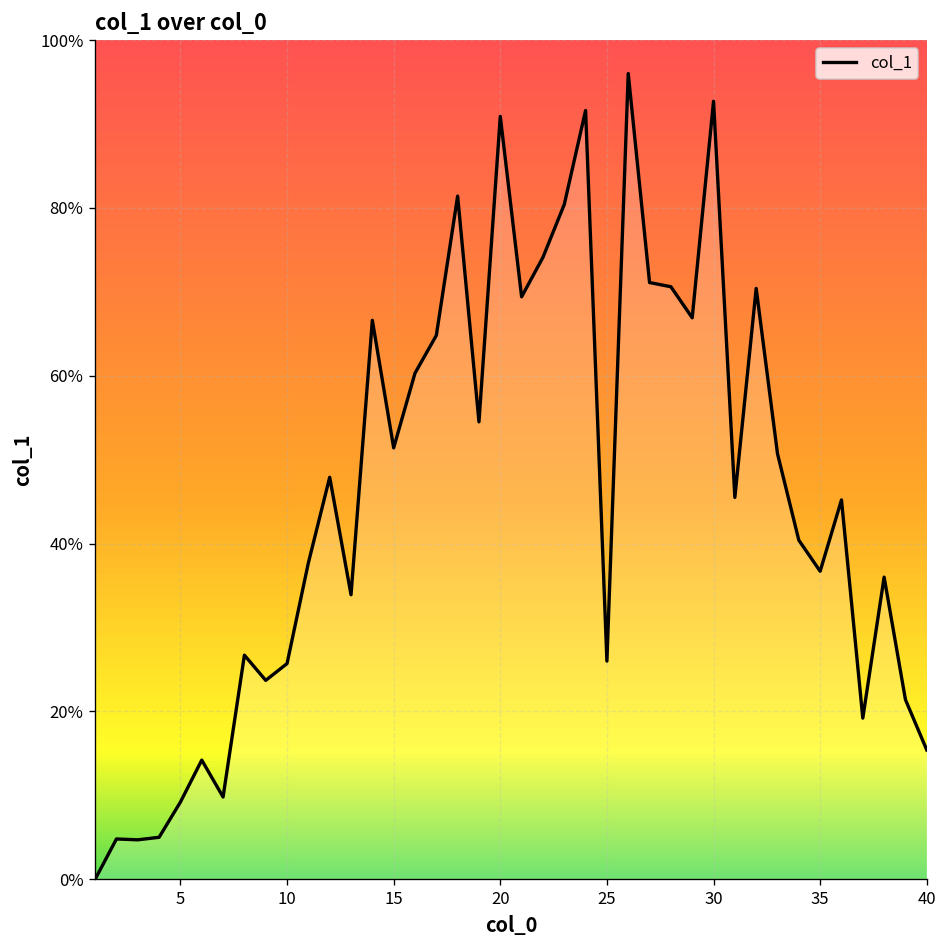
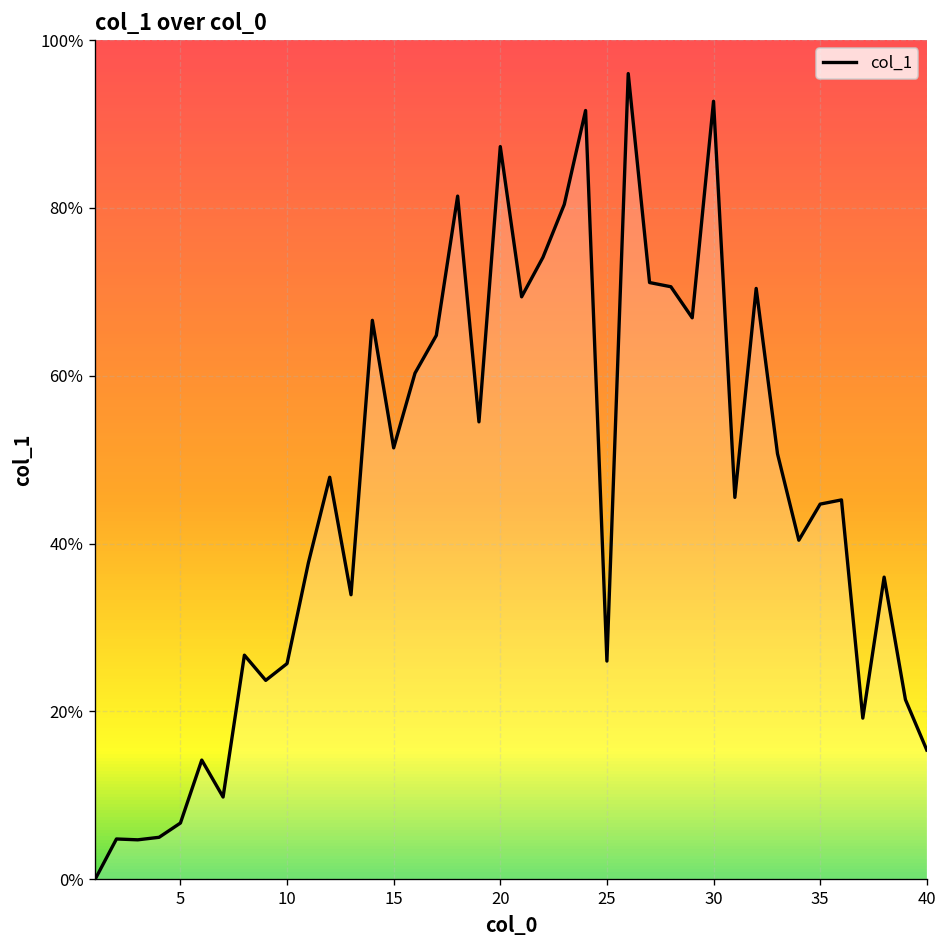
  {
-   "5": "9%",
+   "5": "7%",
    "10": "26%",
    "15": "51%",
-   "20": "91%",
+   "20": "87%",
    "25": "26%",
    "30": "93%",
-   "35": "37%",
+   "35": "45%",
    "40": "15%"
  }
